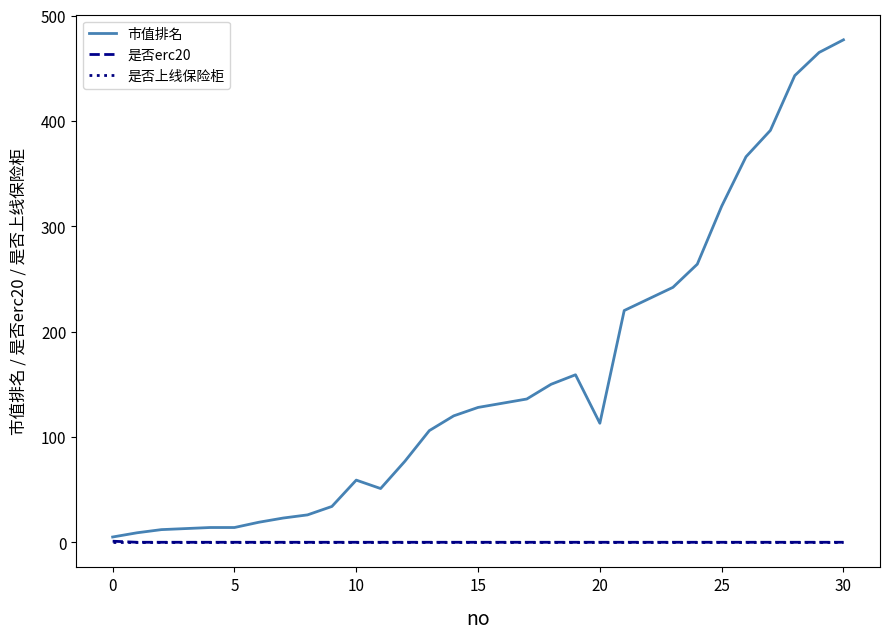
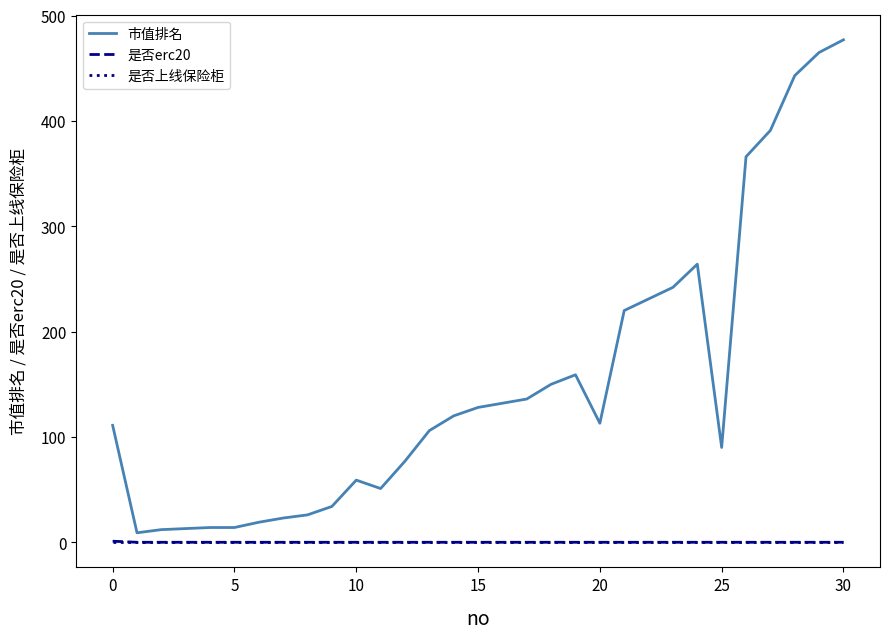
  {
    "市值排名": {
-     "0": 5,
+     "0": 111,
      "5": 14,
      "10": 59,
      "15": 128,
      "20": 113,
-     "25": 319,
+     "25": 90,
      "30": 477
    }
  }
